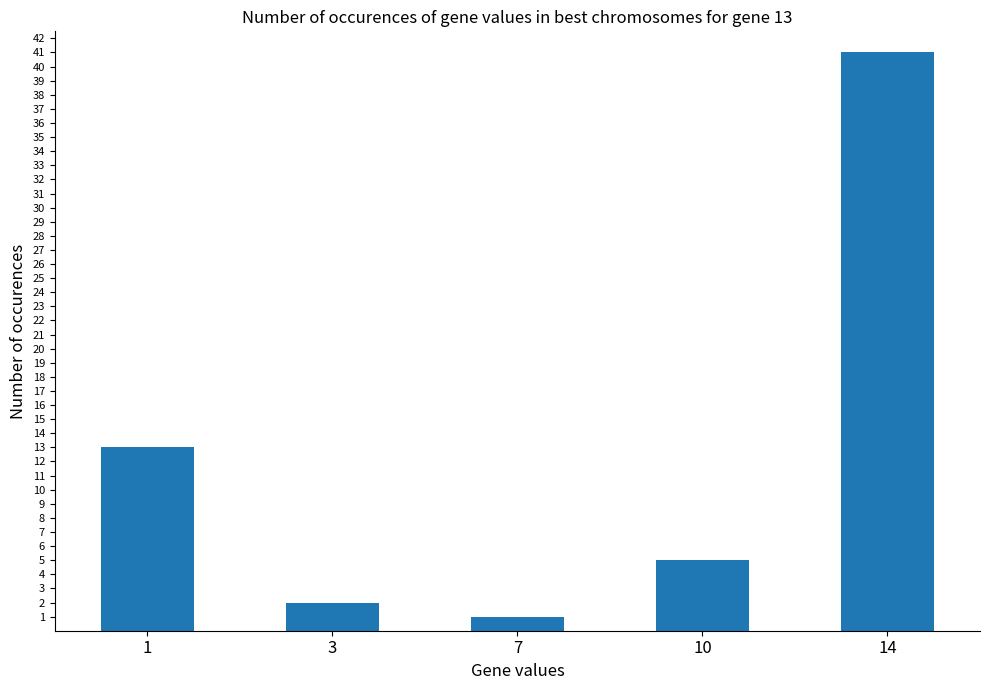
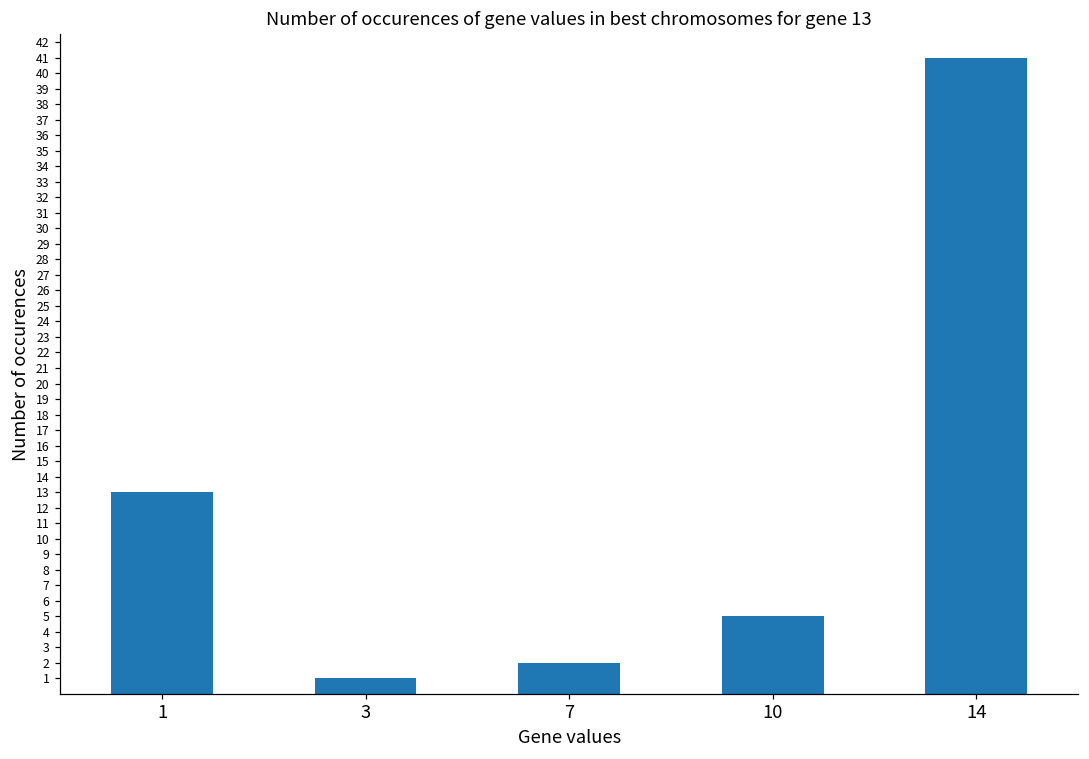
  {
    "1": 13,
-   "3": 2,
-   "7": 1,
+   "3": 1,
+   "7": 2,
    "10": 5,
    "14": 41
  }
